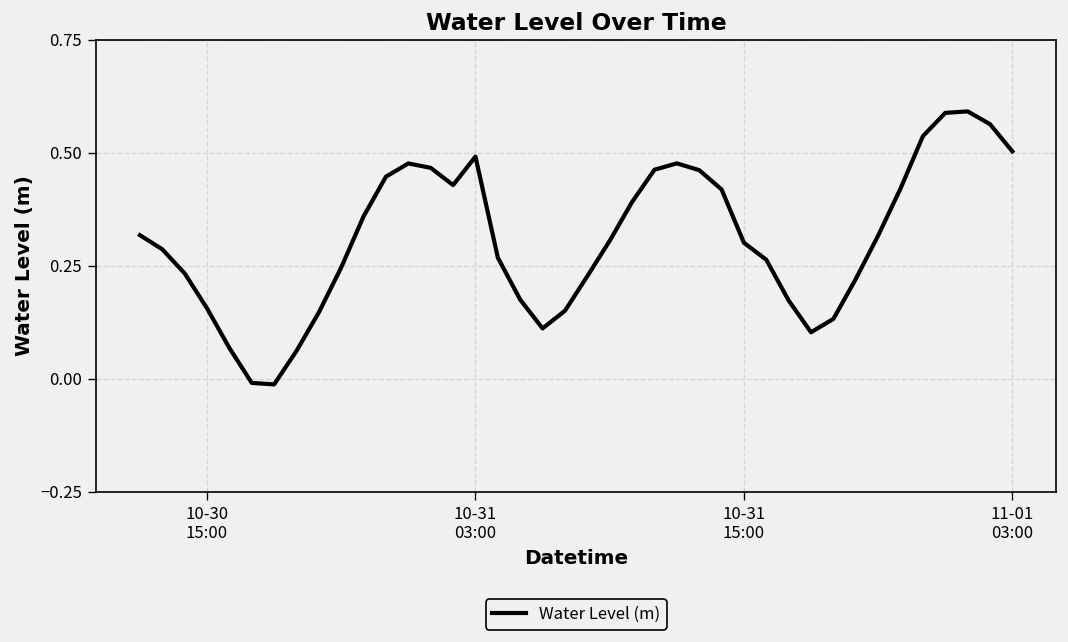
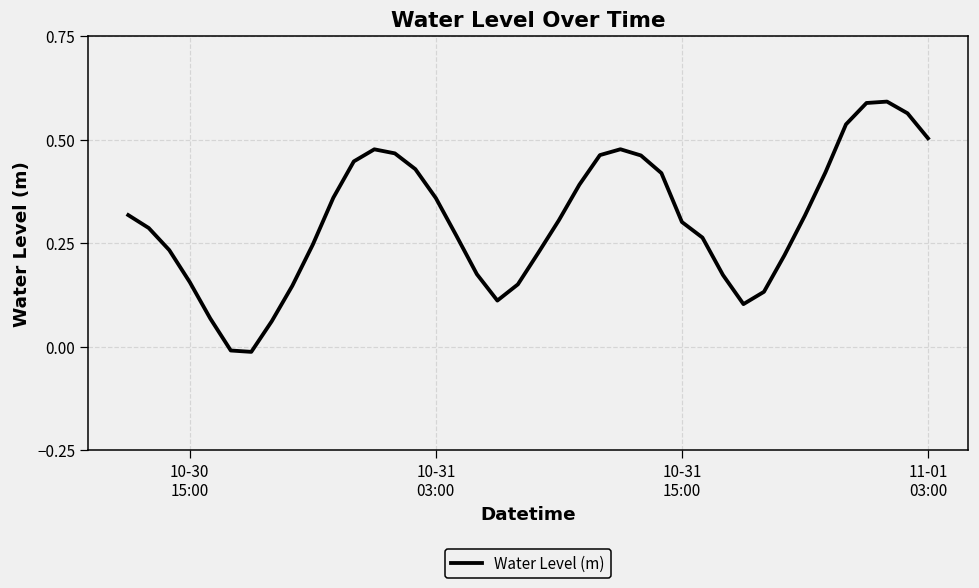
  {
    "10-30 15:00": 0.16,
-   "10-31 03:00": 0.49,
+   "10-31 03:00": 0.36,
    "10-31 15:00": 0.30,
    "11-01 03:00": 0.50
  }
